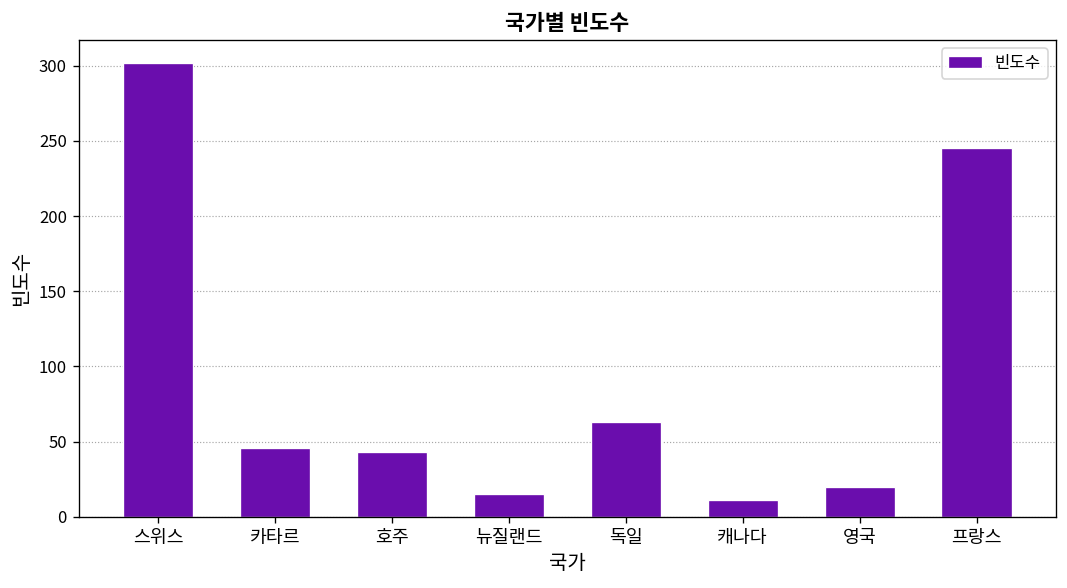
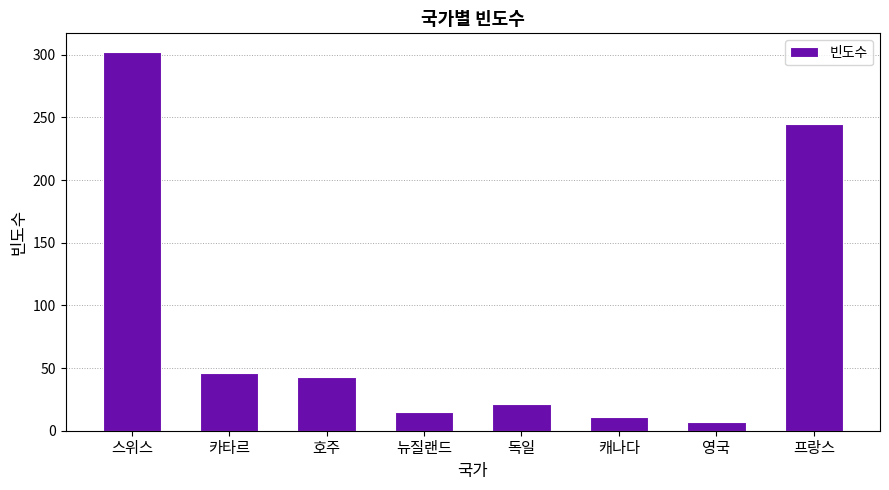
  {
    "스위스": 302,
    "카타르": 46,
    "호주": 43,
    "뉴질랜드": 15,
-   "독일": 63,
+   "독일": 21,
    "캐나다": 11,
-   "영국": 20,
+   "영국": 7,
    "프랑스": 245
  }
